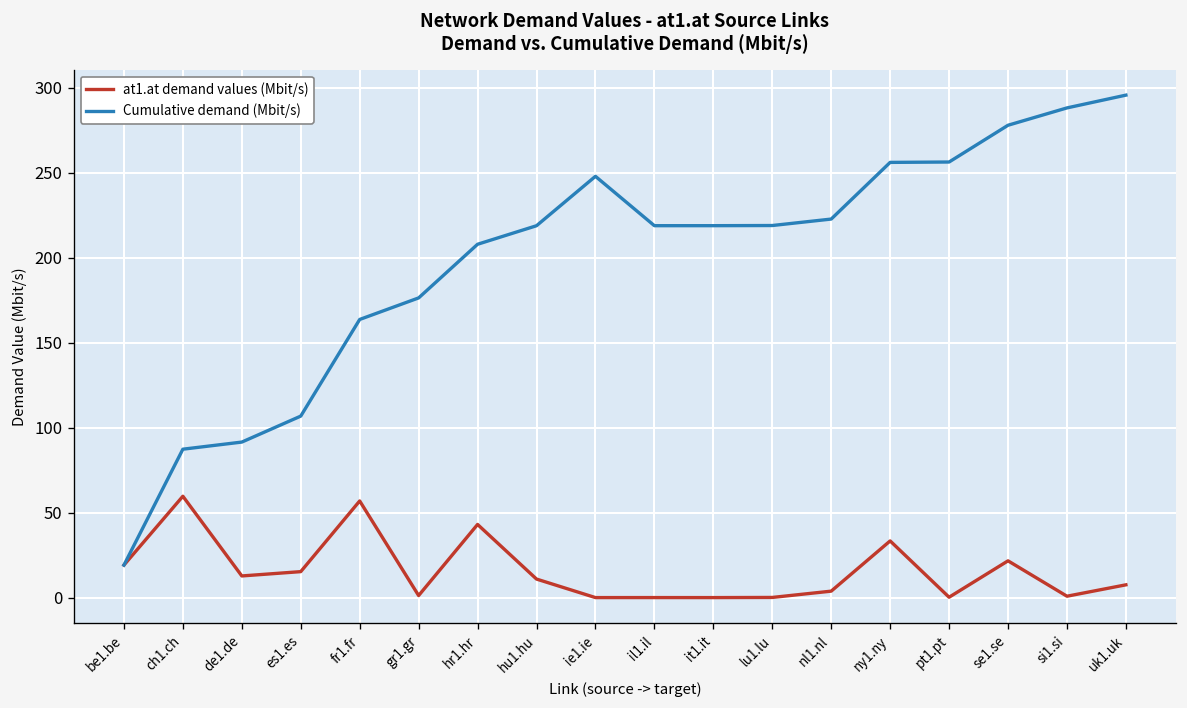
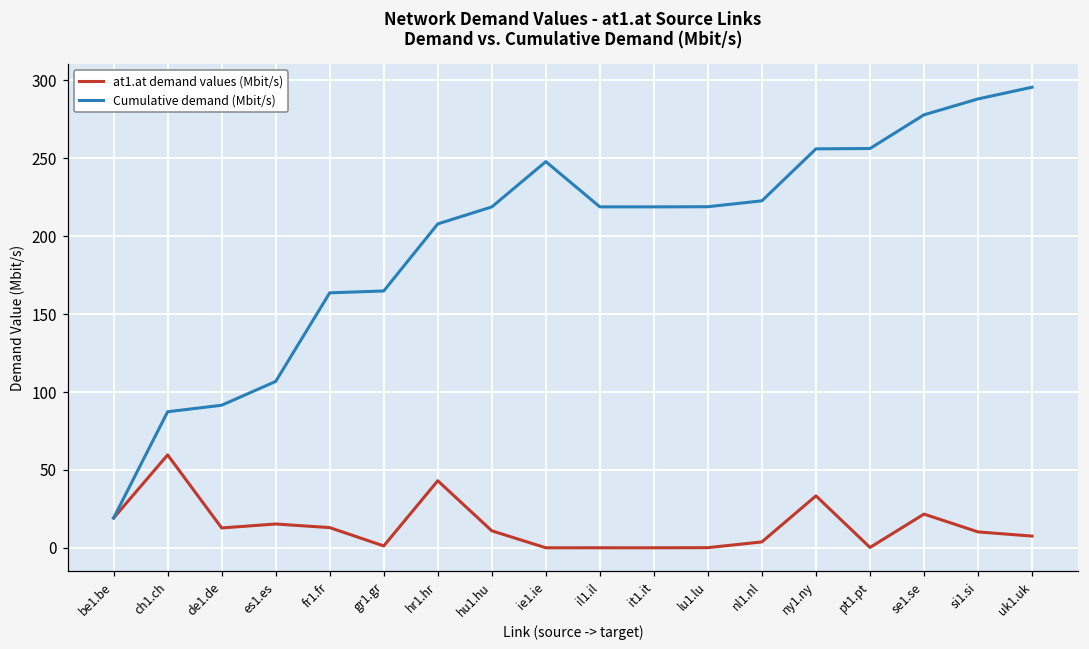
  {
    "at1.at demand values (Mbit/s)": {
      "ch1.ch": 60,
      "de1.de": 13,
      "es1.es": 15,
-     "fr1.fr": 57,
+     "fr1.fr": 13,
      "gr1.gr": 1,
      "hr1.hr": 43,
      "hu1.hu": 11,
      "ie1.ie": 0,
      "il1.il": 0,
      "it1.it": 0,
      "lu1.lu": 0,
      "nl1.nl": 4,
      "ny1.ny": 33,
      "pt1.pt": 0,
      "se1.se": 22,
-     "si1.si": 1,
+     "si1.si": 10,
      "uk1.uk": 8
    },
    "Cumulative demand (Mbit/s)": {
      "ch1.ch": 87,
      "de1.de": 92,
      "es1.es": 107,
      "fr1.fr": 164,
-     "gr1.gr": 176,
+     "gr1.gr": 165,
      "hr1.hr": 208,
      "hu1.hu": 219,
      "ie1.ie": 248,
      "il1.il": 219,
      "it1.it": 219,
      "lu1.lu": 219,
      "nl1.nl": 223,
      "ny1.ny": 256,
      "pt1.pt": 256,
      "se1.se": 278,
      "si1.si": 288,
      "uk1.uk": 296
    }
  }
